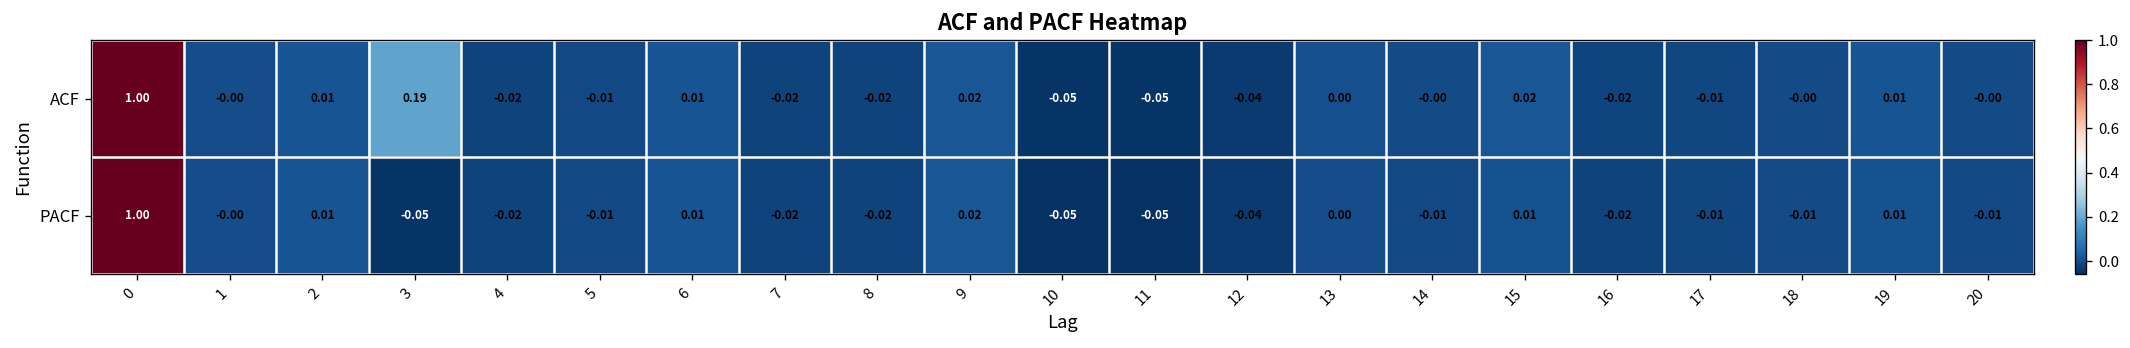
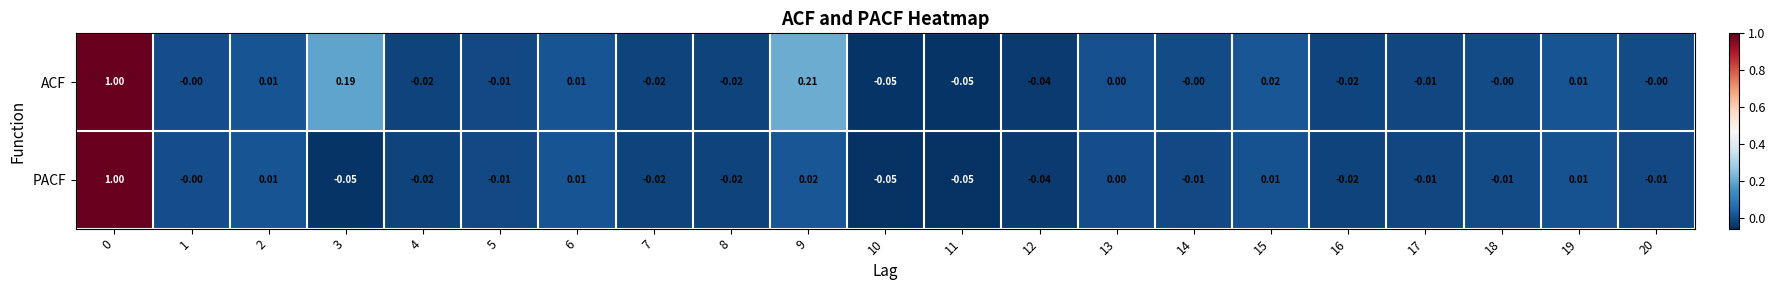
  {
    "ACF": {
      "0": 1.00,
      "1": -0.00,
      "2": 0.01,
      "3": 0.19,
      "4": -0.02,
      "5": -0.01,
      "6": 0.01,
      "7": -0.02,
      "8": -0.02,
-     "9": 0.02,
+     "9": 0.21,
      "10": -0.05,
      "11": -0.05,
      "12": -0.04,
      "13": 0.00,
      "14": -0.00,
      "15": 0.02,
      "16": -0.02,
      "17": -0.01,
      "18": -0.00,
      "19": 0.01,
      "20": -0.00
    },
    "PACF": {
      "0": 1.00,
      "1": -0.00,
      "2": 0.01,
      "3": -0.05,
      "4": -0.02,
      "5": -0.01,
      "6": 0.01,
      "7": -0.02,
      "8": -0.02,
      "9": 0.02,
      "10": -0.05,
      "11": -0.05,
      "12": -0.04,
      "13": 0.00,
      "14": -0.01,
      "15": 0.01,
      "16": -0.02,
      "17": -0.01,
      "18": -0.01,
      "19": 0.01,
      "20": -0.01
    }
  }
